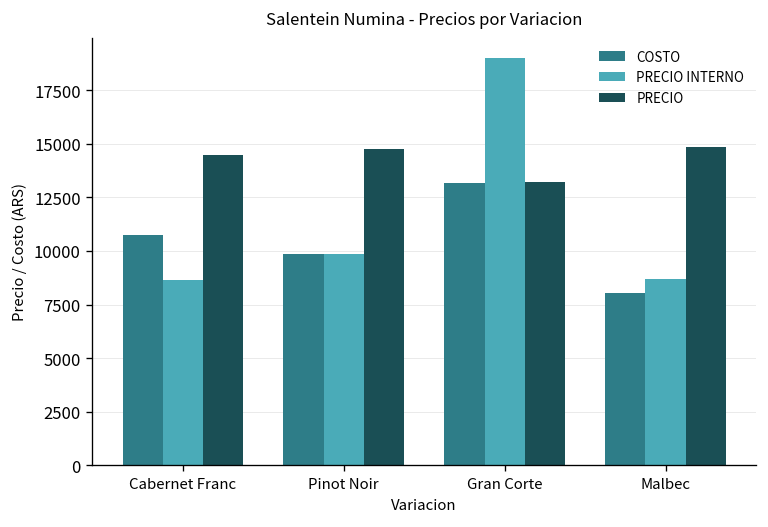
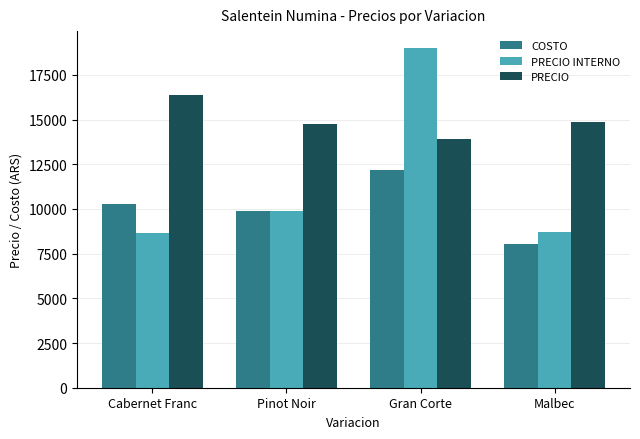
  {
    "COSTO": {
-     "Cabernet Franc": 10700,
+     "Cabernet Franc": 10300,
      "Pinot Noir": 9900,
-     "Gran Corte": 13200,
+     "Gran Corte": 12200,
      "Malbec": 8100
    },
    "PRECIO INTERNO": {
      "Cabernet Franc": 8600,
      "Pinot Noir": 9900,
      "Gran Corte": 19000,
      "Malbec": 8700
    },
    "PRECIO": {
-     "Cabernet Franc": 14500,
+     "Cabernet Franc": 16400,
      "Pinot Noir": 14700,
-     "Gran Corte": 13200,
+     "Gran Corte": 13900,
      "Malbec": 14900
    }
  }
